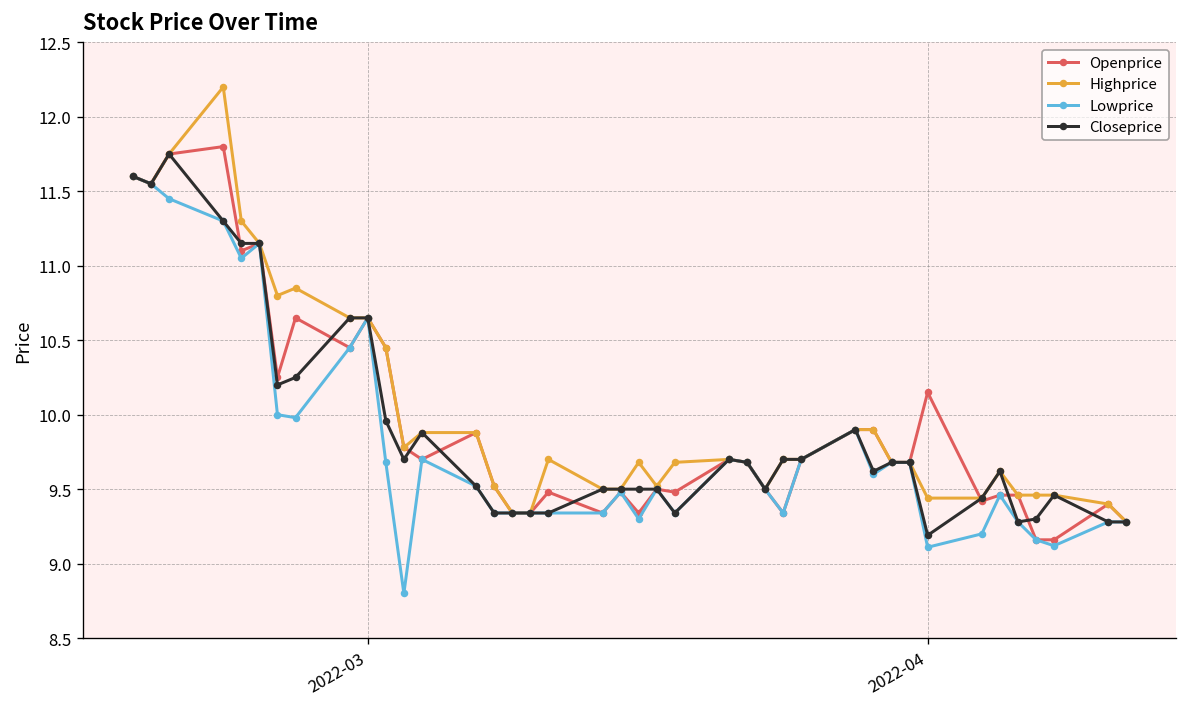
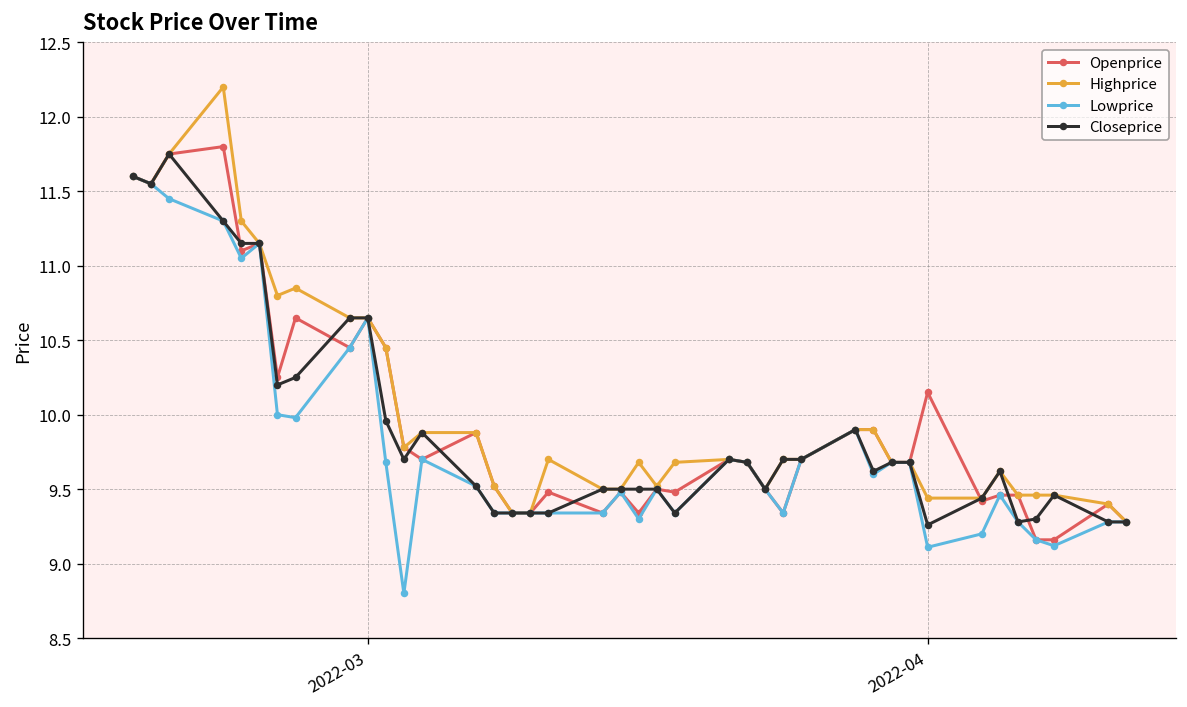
  {
    "Openprice": {
      "2022-04": 10.15
    },
    "Highprice": {
      "2022-04": 9.44
    },
    "Lowprice": {
      "2022-04": 9.11
    },
    "Closeprice": {
-     "2022-04": 9.19
+     "2022-04": 9.26
    }
  }
